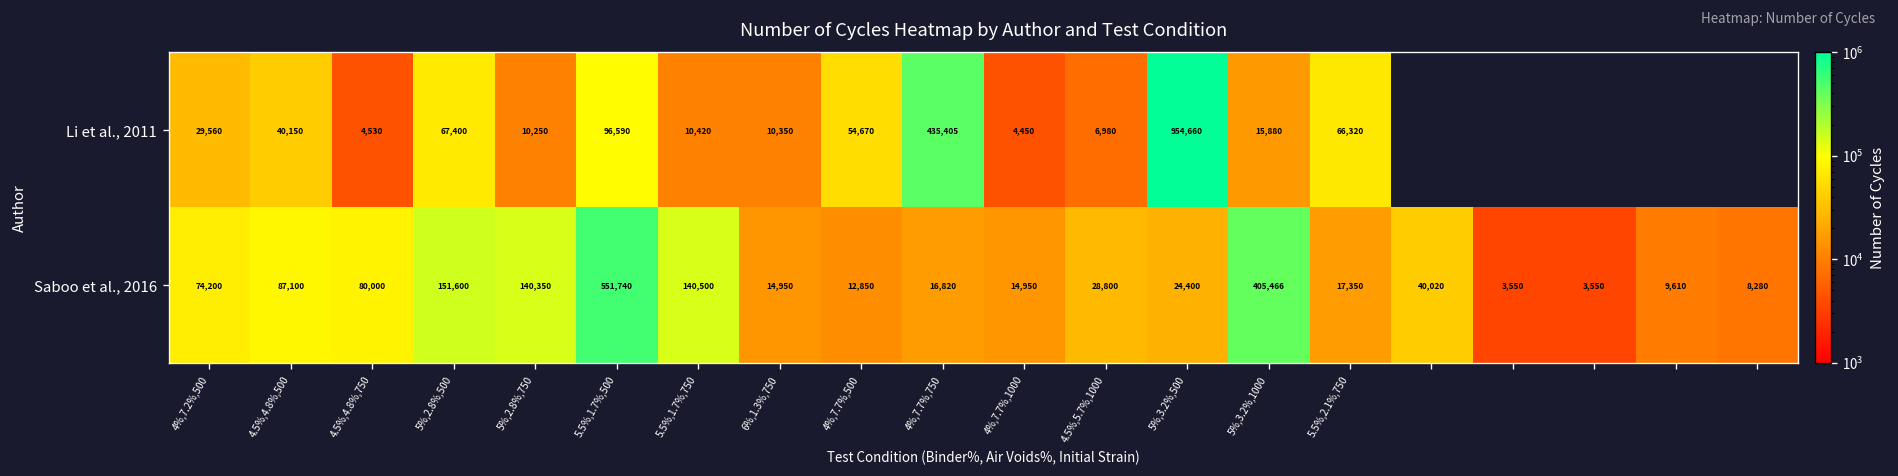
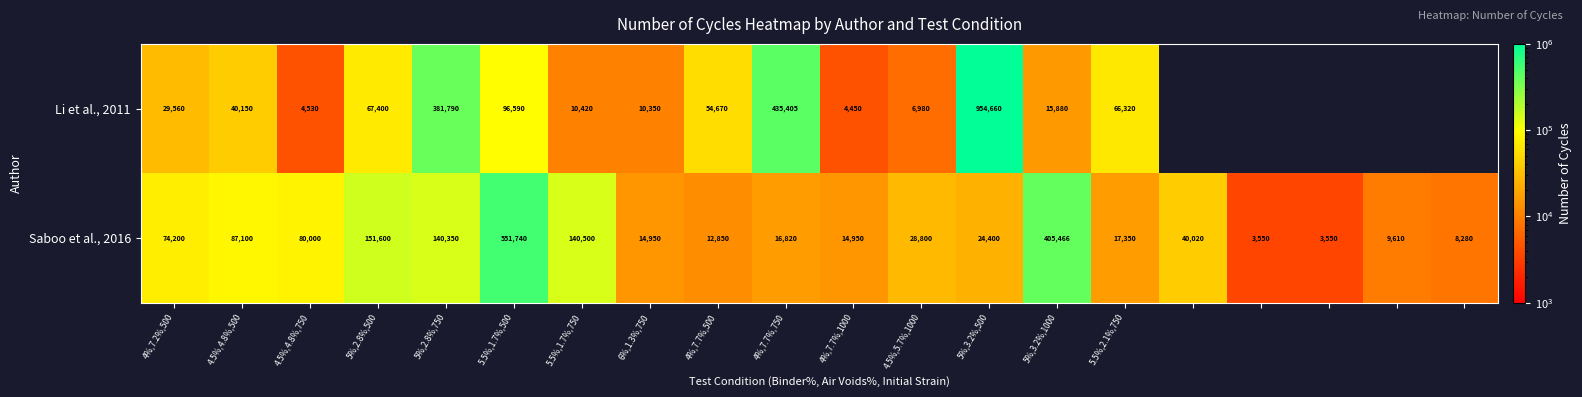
  {
    "Li et al., 2011": {
      "4%,7.2%,500": "29,560",
      "4.5%,4.8%,500": "40,150",
      "4.5%,4.8%,750": "4,530",
      "5%,2.8%,500": "67,400",
-     "5%,2.8%,750": "10,250",
+     "5%,2.8%,750": "381,790",
      "5.5%,1.7%,500": "96,590",
      "5.5%,1.7%,750": "10,420",
      "6%,1.3%,750": "10,350",
      "4%,7.7%,500": "54,670",
      "4%,7.7%,750": "435,405",
      "4%,7.7%,1000": "4,450",
      "4.5%,5.7%,1000": "6,980",
      "5%,3.2%,500": "954,660",
      "5%,3.2%,1000": "15,880",
      "5.5%,2.1%,750": "66,320"
    },
    "Saboo et al., 2016": {
      "4%,7.2%,500": "74,200",
      "4.5%,4.8%,500": "87,100",
      "4.5%,4.8%,750": "80,000",
      "5%,2.8%,500": "151,600",
      "5%,2.8%,750": "140,350",
      "5.5%,1.7%,500": "551,740",
      "5.5%,1.7%,750": "140,500",
      "6%,1.3%,750": "14,950",
      "4%,7.7%,500": "12,850",
      "4%,7.7%,750": "16,820",
      "4%,7.7%,1000": "14,950",
      "4.5%,5.7%,1000": "28,800",
      "5%,3.2%,500": "24,400",
      "5%,3.2%,1000": "405,466",
      "5.5%,2.1%,750": "17,350"
    }
  }
